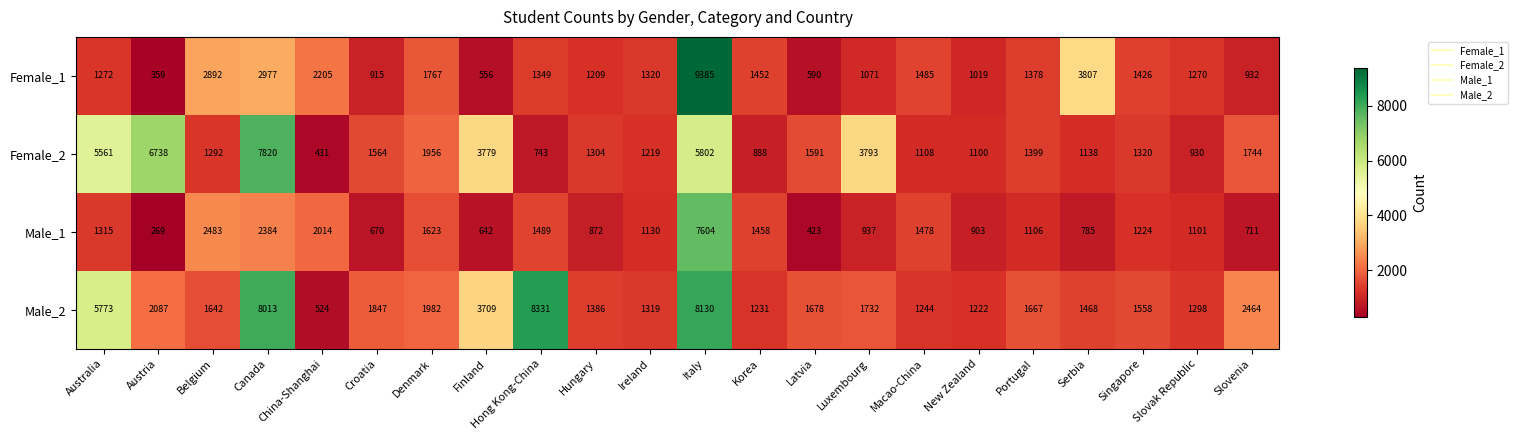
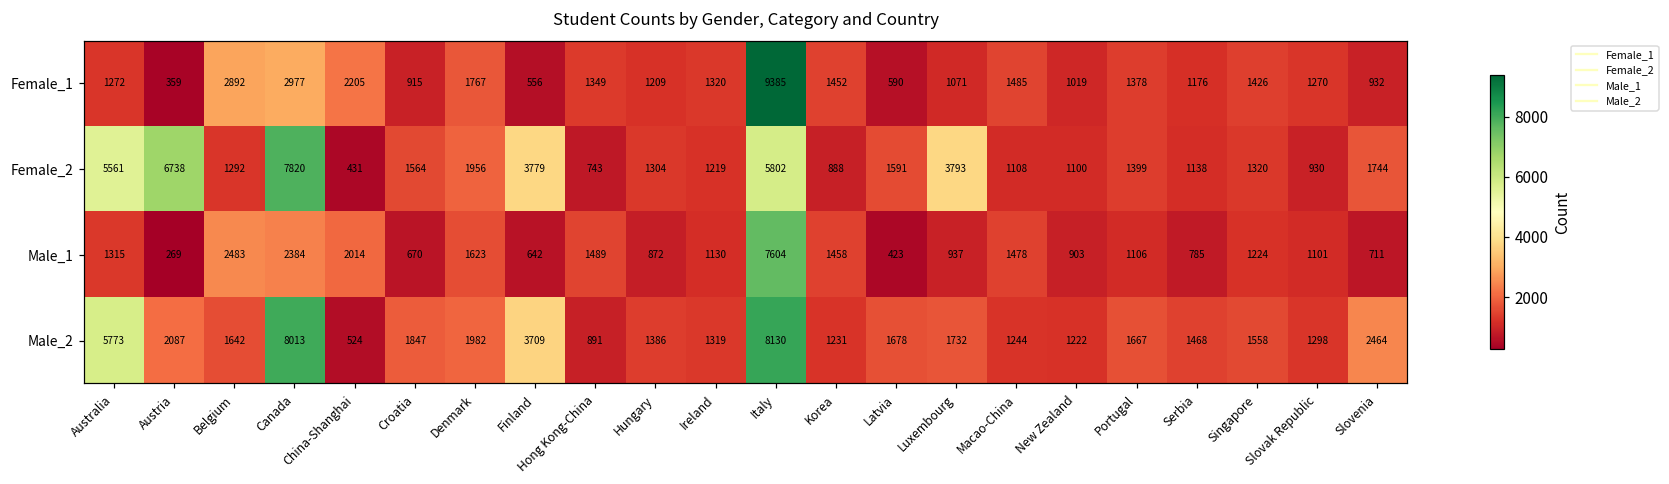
  {
    "Female_1": {
      "Australia": 1272,
      "Austria": 359,
      "Belgium": 2892,
      "Canada": 2977,
      "China-Shanghai": 2205,
      "Croatia": 915,
      "Denmark": 1767,
      "Finland": 556,
      "Hong Kong-China": 1349,
      "Hungary": 1209,
      "Ireland": 1320,
      "Italy": 9385,
      "Korea": 1452,
      "Latvia": 590,
      "Luxembourg": 1071,
      "Macao-China": 1485,
      "New Zealand": 1019,
      "Portugal": 1378,
-     "Serbia": 3807,
+     "Serbia": 1176,
      "Singapore": 1426,
      "Slovak Republic": 1270,
      "Slovenia": 932
    },
    "Female_2": {
      "Australia": 5561,
      "Austria": 6738,
      "Belgium": 1292,
      "Canada": 7820,
      "China-Shanghai": 431,
      "Croatia": 1564,
      "Denmark": 1956,
      "Finland": 3779,
      "Hong Kong-China": 743,
      "Hungary": 1304,
      "Ireland": 1219,
      "Italy": 5802,
      "Korea": 888,
      "Latvia": 1591,
      "Luxembourg": 3793,
      "Macao-China": 1108,
      "New Zealand": 1100,
      "Portugal": 1399,
      "Serbia": 1138,
      "Singapore": 1320,
      "Slovak Republic": 930,
      "Slovenia": 1744
    },
    "Male_1": {
      "Australia": 1315,
      "Austria": 269,
      "Belgium": 2483,
      "Canada": 2384,
      "China-Shanghai": 2014,
      "Croatia": 670,
      "Denmark": 1623,
      "Finland": 642,
      "Hong Kong-China": 1489,
      "Hungary": 872,
      "Ireland": 1130,
      "Italy": 7604,
      "Korea": 1458,
      "Latvia": 423,
      "Luxembourg": 937,
      "Macao-China": 1478,
      "New Zealand": 903,
      "Portugal": 1106,
      "Serbia": 785,
      "Singapore": 1224,
      "Slovak Republic": 1101,
      "Slovenia": 711
    },
    "Male_2": {
      "Australia": 5773,
      "Austria": 2087,
      "Belgium": 1642,
      "Canada": 8013,
      "China-Shanghai": 524,
      "Croatia": 1847,
      "Denmark": 1982,
      "Finland": 3709,
-     "Hong Kong-China": 8331,
+     "Hong Kong-China": 891,
      "Hungary": 1386,
      "Ireland": 1319,
      "Italy": 8130,
      "Korea": 1231,
      "Latvia": 1678,
      "Luxembourg": 1732,
      "Macao-China": 1244,
      "New Zealand": 1222,
      "Portugal": 1667,
      "Serbia": 1468,
      "Singapore": 1558,
      "Slovak Republic": 1298,
      "Slovenia": 2464
    }
  }
